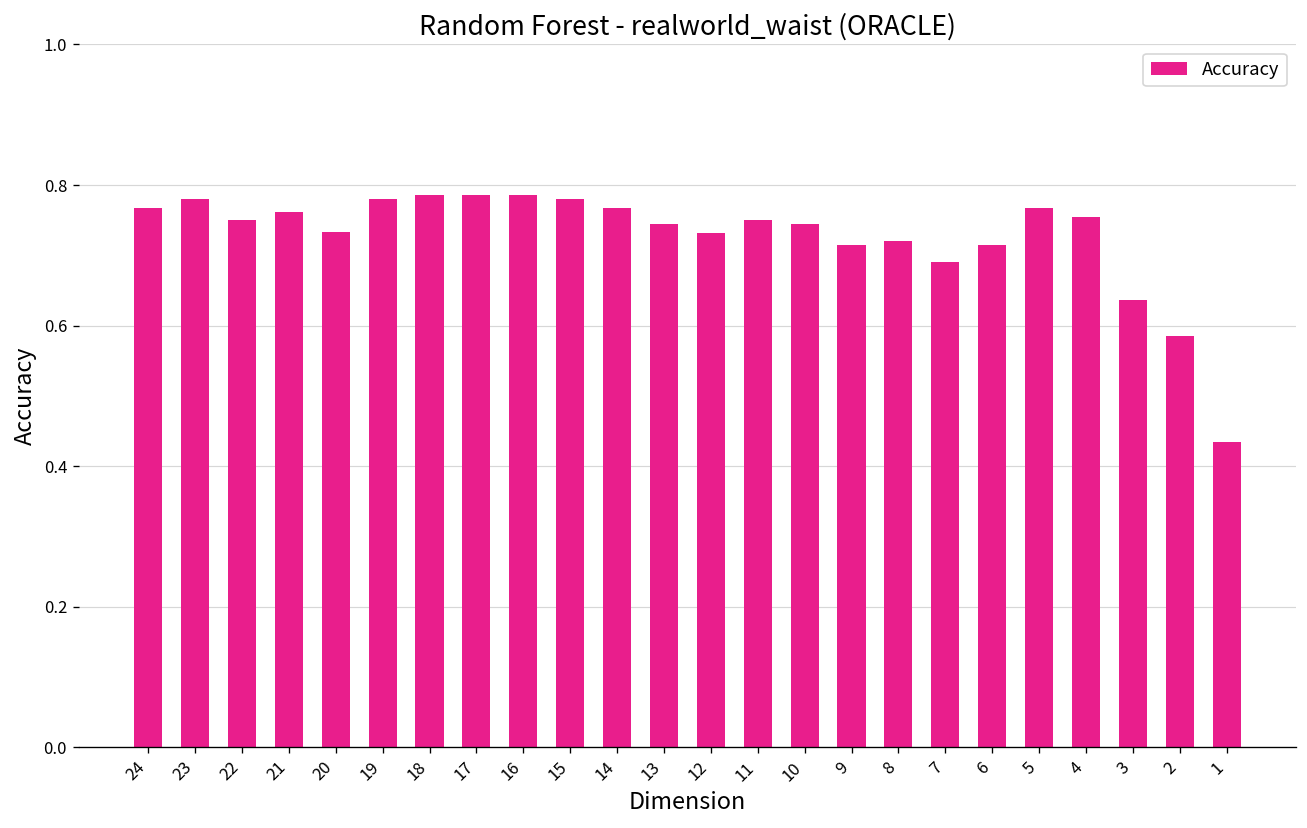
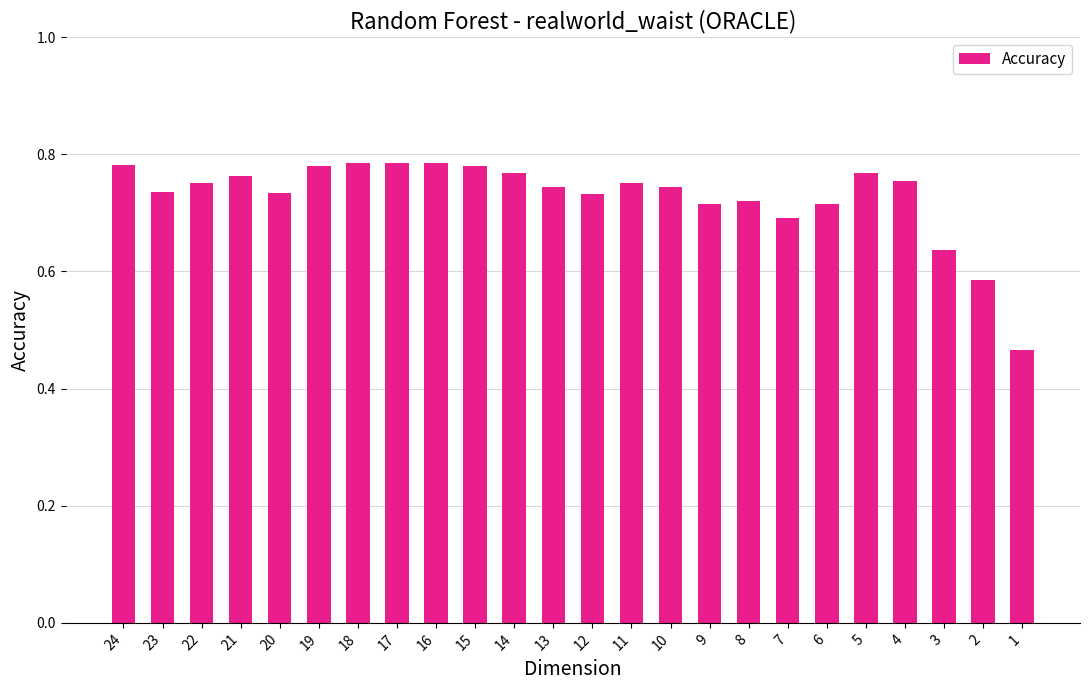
  {
-   "24": 0.77,
-   "23": 0.78,
+   "24": 0.78,
+   "23": 0.74,
    "22": 0.75,
    "21": 0.76,
    "20": 0.73,
    "19": 0.78,
    "18": 0.79,
    "17": 0.79,
    "16": 0.79,
    "15": 0.78,
    "14": 0.77,
    "13": 0.74,
    "12": 0.73,
    "11": 0.75,
    "10": 0.74,
    "9": 0.71,
    "8": 0.72,
    "7": 0.69,
    "6": 0.71,
    "5": 0.77,
    "4": 0.75,
    "3": 0.64,
    "2": 0.58,
-   "1": 0.43
+   "1": 0.47
  }
